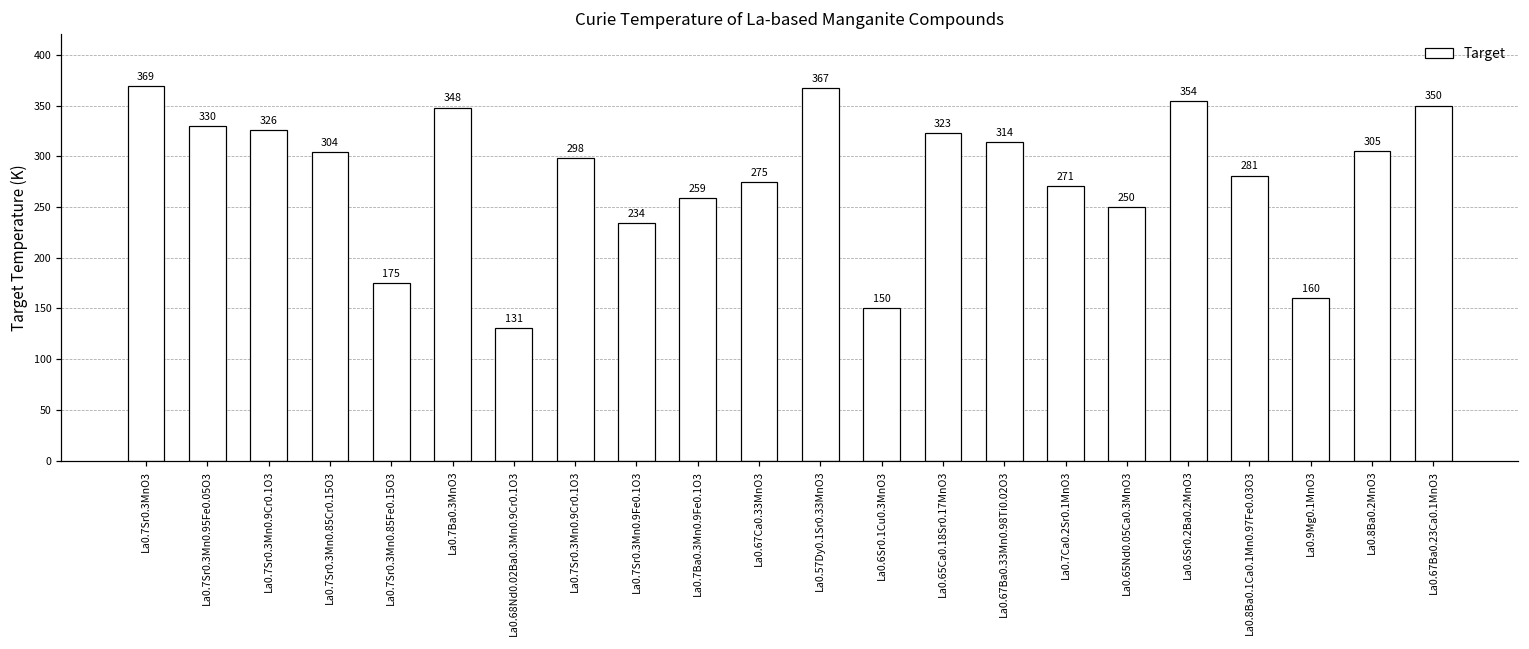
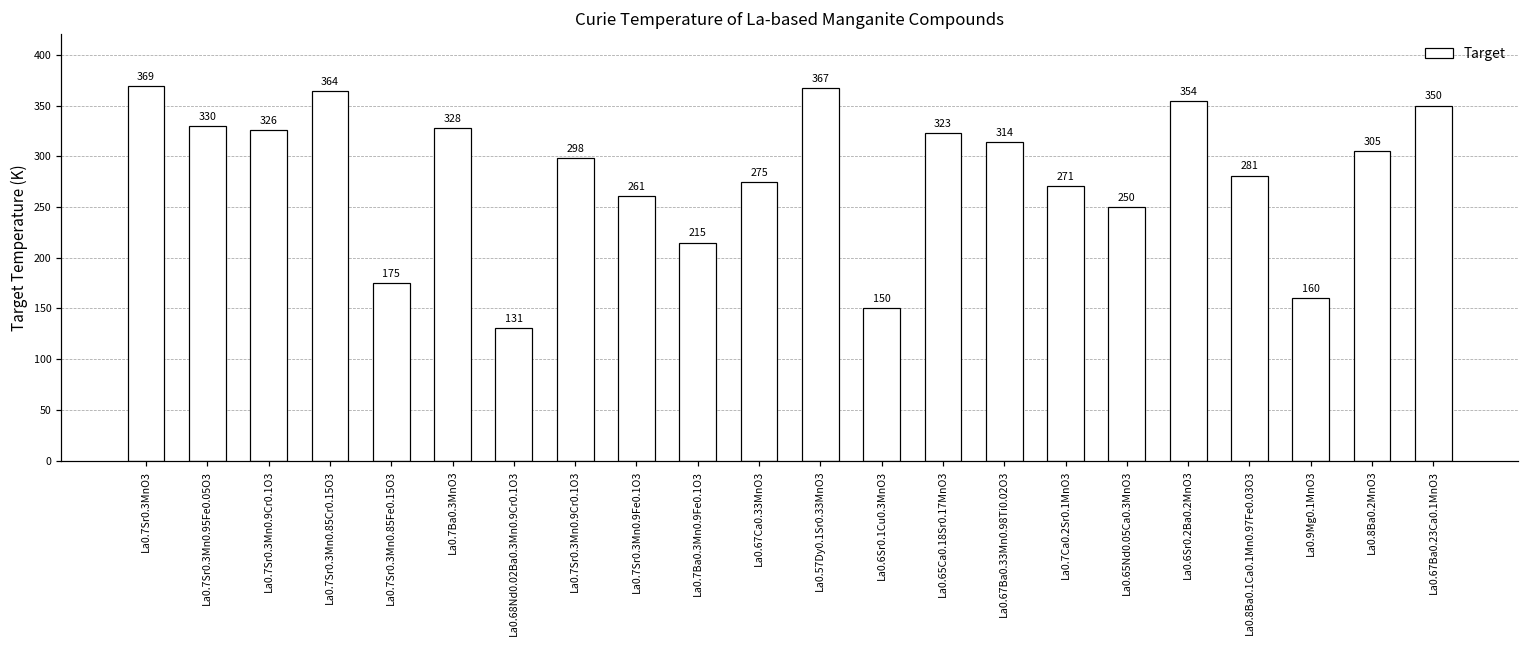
  {
    "La0.7Sr0.3MnO3": 369,
    "La0.7Sr0.3Mn0.95Fe0.05O3": 330,
-   "La0.7Sr0.3Mn0.85Cr0.15O3": 304,
+   "La0.7Sr0.3Mn0.85Cr0.15O3": 364,
    "La0.7Sr0.3Mn0.85Fe0.15O3": 175,
-   "La0.7Ba0.3MnO3": 348,
+   "La0.7Ba0.3MnO3": 328,
    "La0.68Nd0.02Ba0.3Mn0.9Cr0.1O3": 131,
-   "La0.7Sr0.3Mn0.9Fe0.1O3": 234,
-   "La0.7Ba0.3Mn0.9Fe0.1O3": 259,
+   "La0.7Sr0.3Mn0.9Fe0.1O3": 261,
+   "La0.7Ba0.3Mn0.9Fe0.1O3": 215,
    "La0.67Ca0.33MnO3": 275,
    "La0.57Dy0.1Sr0.33MnO3": 367,
    "La0.6Sr0.1Cu0.3MnO3": 150,
    "La0.65Ca0.18Sr0.17MnO3": 323,
    "La0.67Ba0.33Mn0.98Ti0.02O3": 314,
    "La0.7Ca0.2Sr0.1MnO3": 271,
    "La0.65Nd0.05Ca0.3MnO3": 250,
    "La0.6Sr0.2Ba0.2MnO3": 354,
    "La0.8Ba0.1Ca0.1Mn0.97Fe0.03O3": 281,
    "La0.9Mg0.1MnO3": 160,
    "La0.8Ba0.2MnO3": 305,
    "La0.67Ba0.23Ca0.1MnO3": 350
  }
